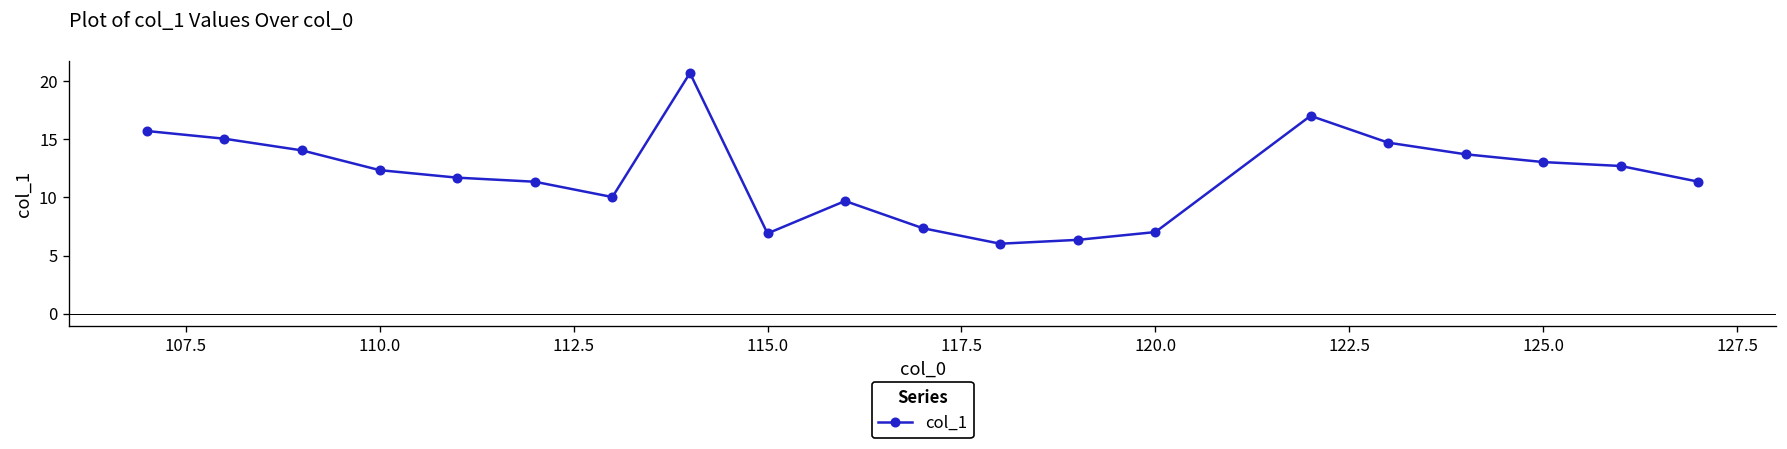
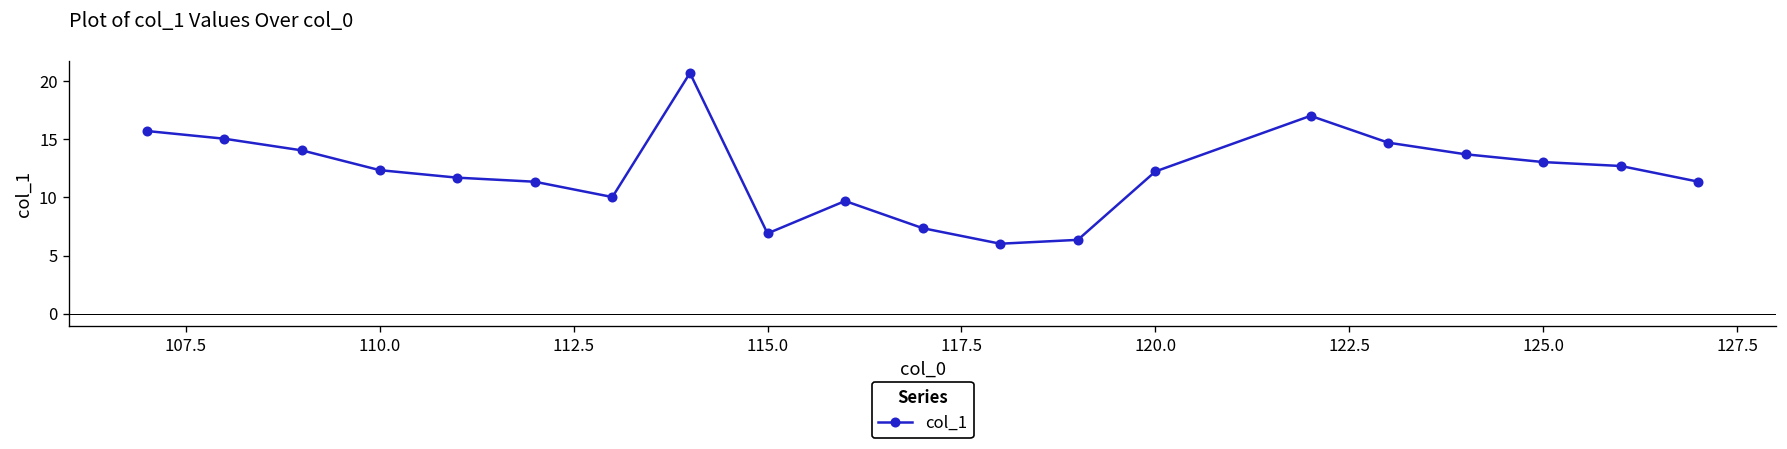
  {
    "110.0": 12,
    "115.0": 7,
-   "120.0": 7,
+   "120.0": 12,
    "125.0": 13
  }
